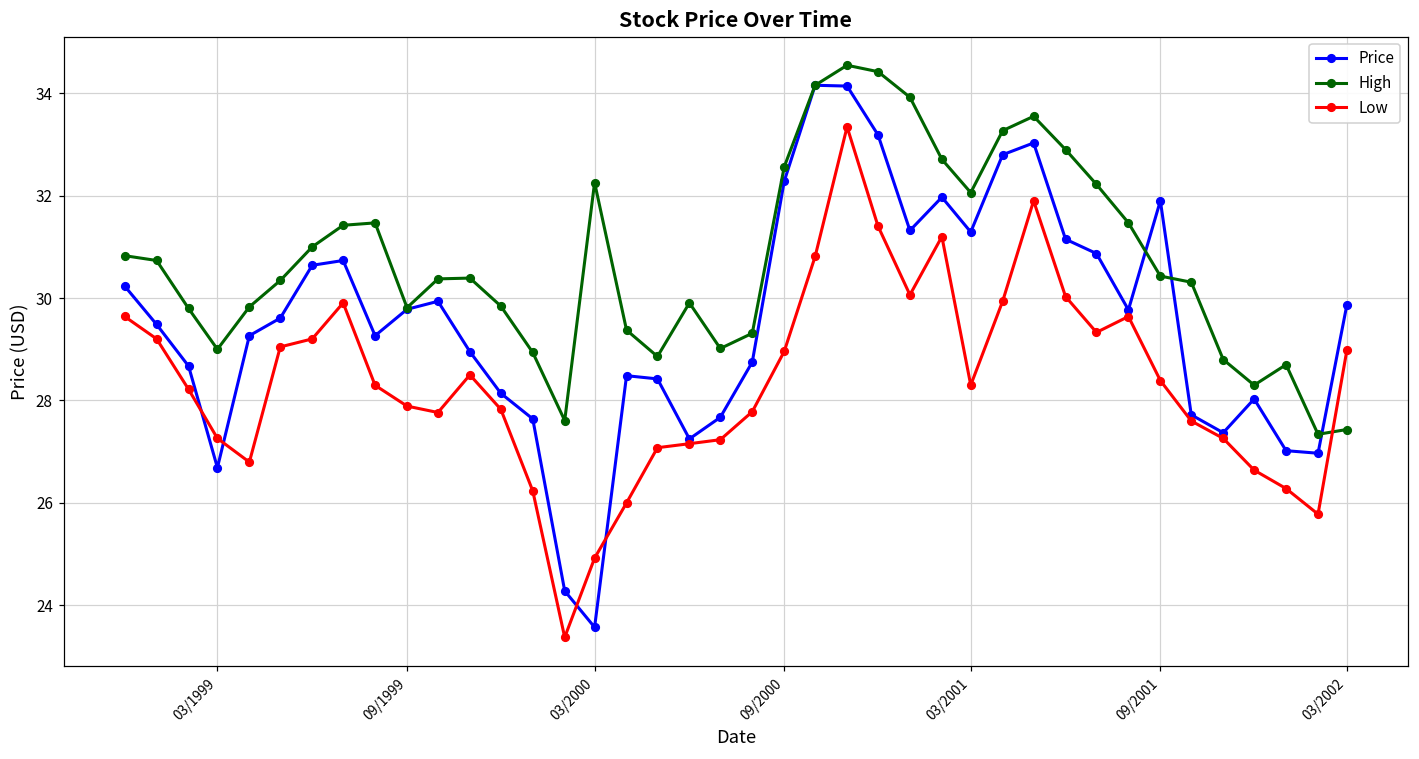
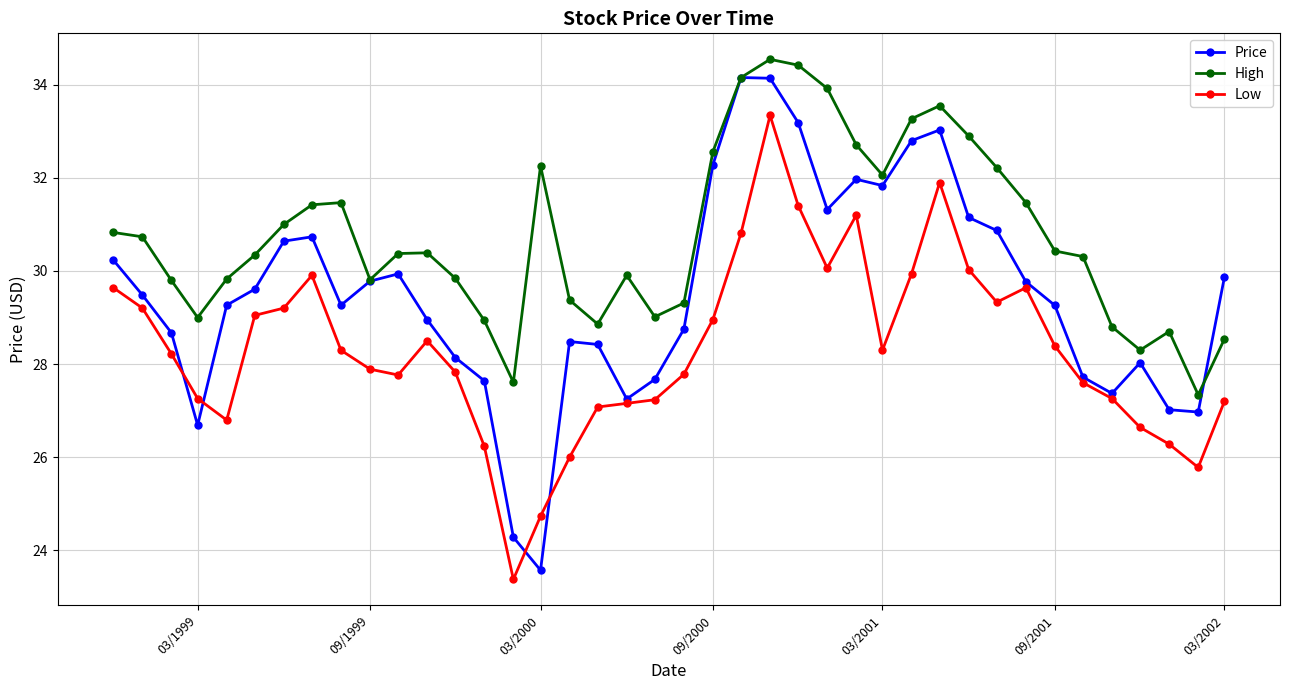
  {
    "Price": {
      "03/1999": 26.7,
      "03/2000": 23.6,
      "09/2000": 32.3,
-     "03/2001": 31.3,
-     "09/2001": 31.9,
+     "03/2001": 31.8,
+     "09/2001": 29.3,
      "03/2002": 29.9
    },
    "High": {
      "03/1999": 29.0,
      "03/2000": 32.3,
      "09/2000": 32.6,
      "03/2001": 32.1,
      "09/2001": 30.4,
-     "03/2002": 27.4
+     "03/2002": 28.5
    },
    "Low": {
      "03/1999": 27.3,
      "09/1999": 27.9,
-     "03/2000": 24.9,
+     "03/2000": 24.7,
      "09/2000": 29.0,
      "03/2001": 28.3,
      "09/2001": 28.4,
-     "03/2002": 29.0
+     "03/2002": 27.2
    }
  }
